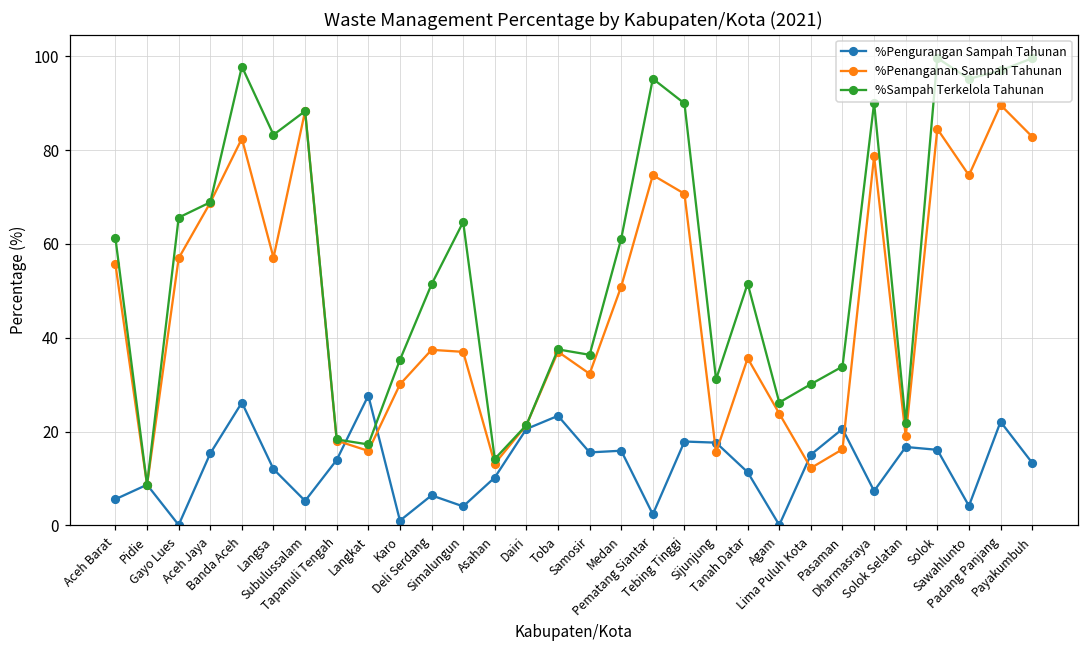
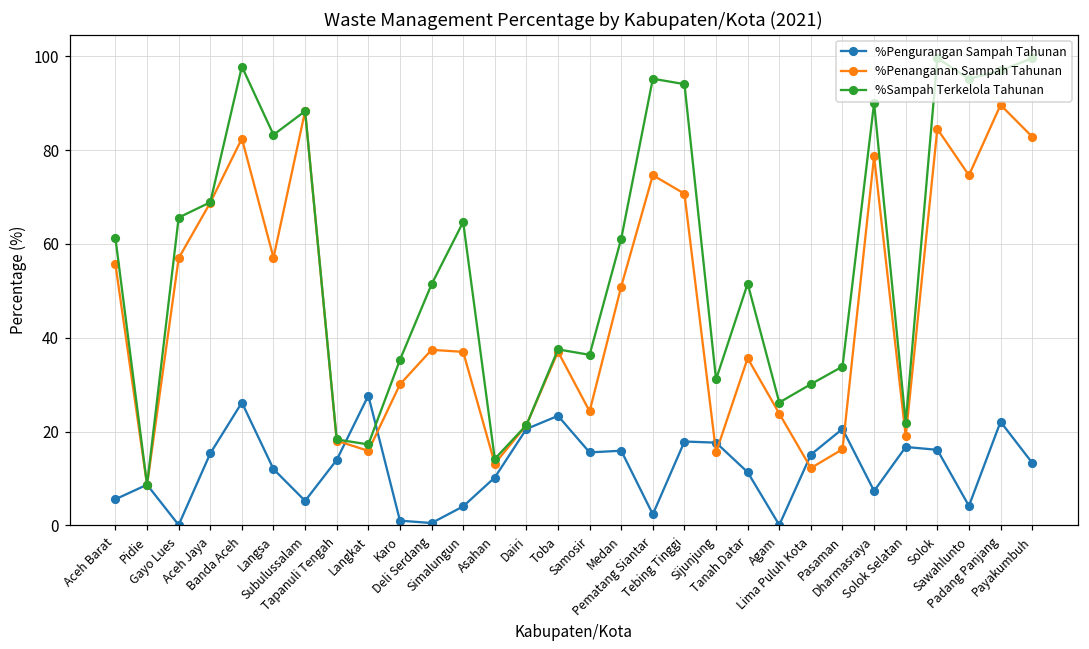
  {
    "%Pengurangan Sampah Tahunan": {
      "Aceh Barat": 6,
      "Gayo Lues": 0,
      "Aceh Jaya": 15,
      "Banda Aceh": 26,
      "Langsa": 12,
      "Subulussalam": 5,
      "Tapanuli Tengah": 14,
      "Langkat": 28,
      "Karo": 1,
-     "Deli Serdang": 6,
+     "Deli Serdang": 1,
      "Simalungun": 4,
      "Asahan": 10,
      "Dairi": 21,
      "Toba": 23,
      "Samosir": 16,
      "Medan": 16,
      "Pematang Siantar": 2,
      "Tebing Tinggi": 18,
      "Sijunjung": 18,
      "Tanah Datar": 11,
      "Agam": 0,
      "Lima Puluh Kota": 15,
      "Pasaman": 21,
      "Dharmasraya": 7,
      "Solok Selatan": 17,
      "Solok": 16,
      "Sawahlunto": 4,
      "Padang Panjang": 22,
      "Payakumbuh": 13
    },
    "%Penanganan Sampah Tahunan": {
      "Aceh Barat": 56,
      "Gayo Lues": 57,
      "Banda Aceh": 82,
      "Langsa": 57,
      "Langkat": 16,
      "Karo": 30,
      "Deli Serdang": 37,
      "Simalungun": 37,
      "Asahan": 13,
-     "Samosir": 32,
+     "Samosir": 24,
      "Medan": 51,
      "Pematang Siantar": 75,
      "Tebing Tinggi": 71,
      "Sijunjung": 16,
      "Tanah Datar": 36,
      "Agam": 24,
      "Lima Puluh Kota": 12,
      "Pasaman": 16,
      "Dharmasraya": 79,
      "Solok Selatan": 19,
      "Solok": 85,
      "Sawahlunto": 75,
      "Padang Panjang": 90,
      "Payakumbuh": 83
    },
    "%Sampah Terkelola Tahunan": {
      "Aceh Barat": 61,
      "Gayo Lues": 66,
      "Banda Aceh": 98,
      "Langsa": 83,
      "Langkat": 17,
      "Karo": 35,
      "Deli Serdang": 51,
      "Simalungun": 65,
      "Asahan": 14,
      "Samosir": 36,
      "Medan": 61,
      "Pematang Siantar": 95,
-     "Tebing Tinggi": 90,
+     "Tebing Tinggi": 94,
      "Sijunjung": 31,
      "Tanah Datar": 52,
      "Agam": 26,
      "Lima Puluh Kota": 30,
      "Pasaman": 34,
      "Dharmasraya": 90,
      "Solok Selatan": 22
    }
  }
